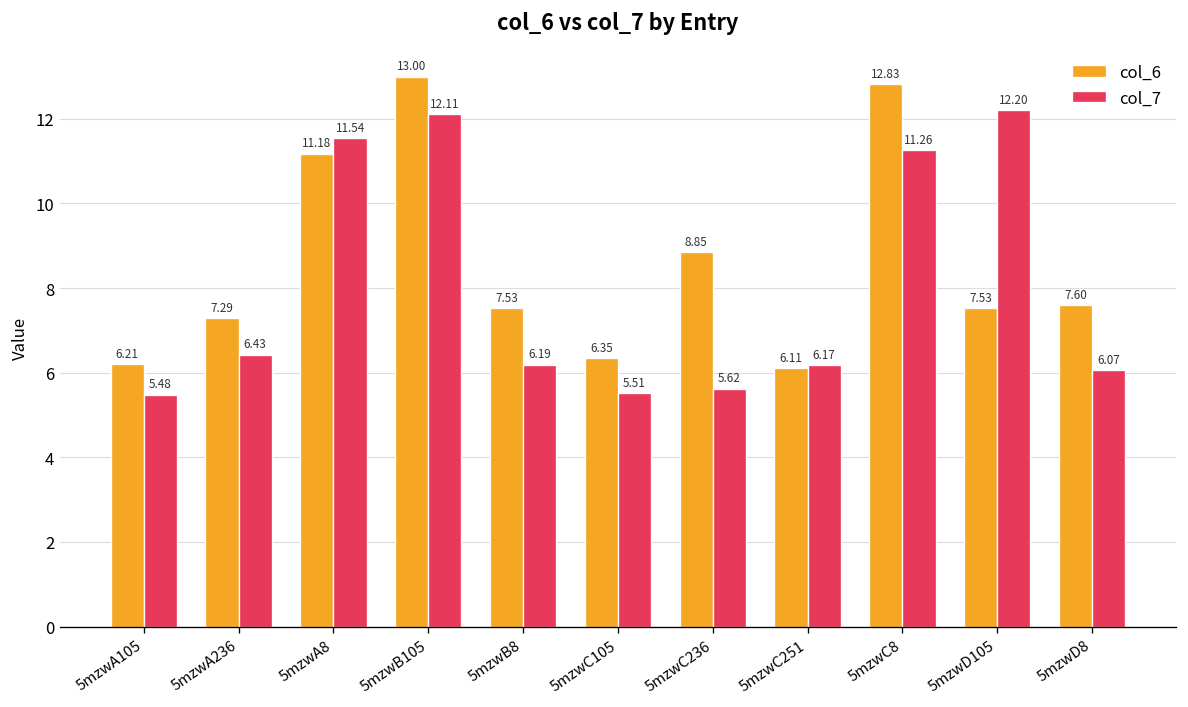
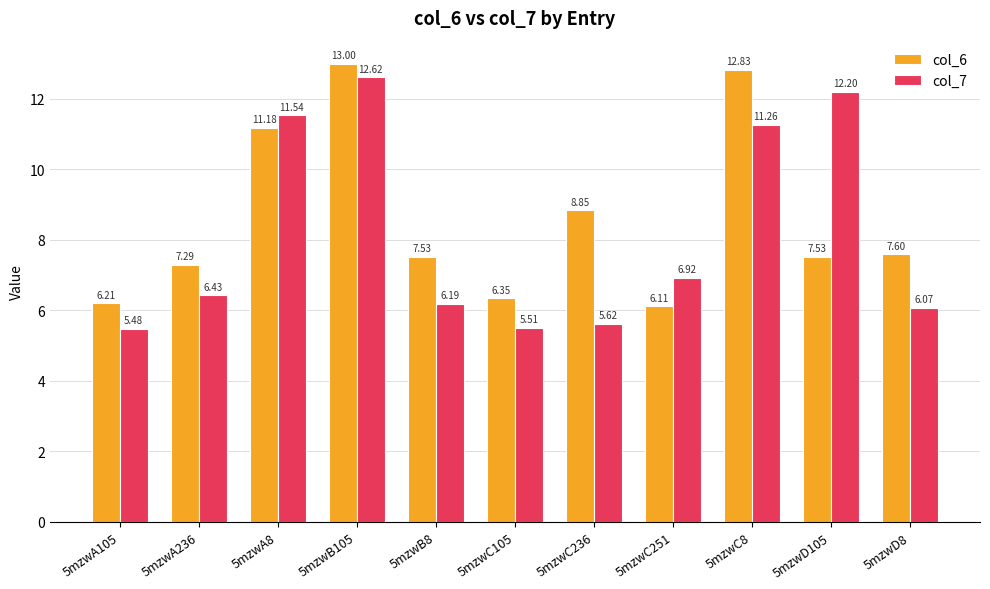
  {
    "col_6": {
      "5mzwA105": 6.21,
      "5mzwA236": 7.29,
      "5mzwA8": 11.18,
      "5mzwB105": 13.00,
      "5mzwB8": 7.53,
      "5mzwC105": 6.35,
      "5mzwC236": 8.85,
      "5mzwC251": 6.11,
      "5mzwC8": 12.83,
      "5mzwD105": 7.53,
      "5mzwD8": 7.60
    },
    "col_7": {
      "5mzwA105": 5.48,
      "5mzwA236": 6.43,
      "5mzwA8": 11.54,
-     "5mzwB105": 12.11,
+     "5mzwB105": 12.62,
      "5mzwB8": 6.19,
      "5mzwC105": 5.51,
      "5mzwC236": 5.62,
-     "5mzwC251": 6.17,
+     "5mzwC251": 6.92,
      "5mzwC8": 11.26,
      "5mzwD105": 12.20,
      "5mzwD8": 6.07
    }
  }
